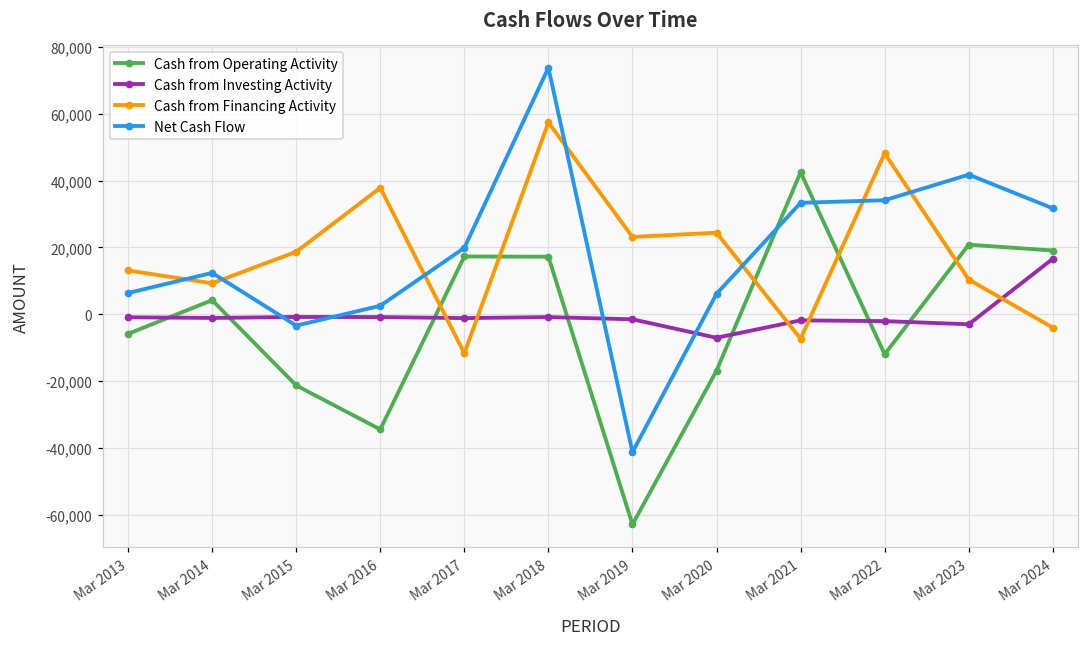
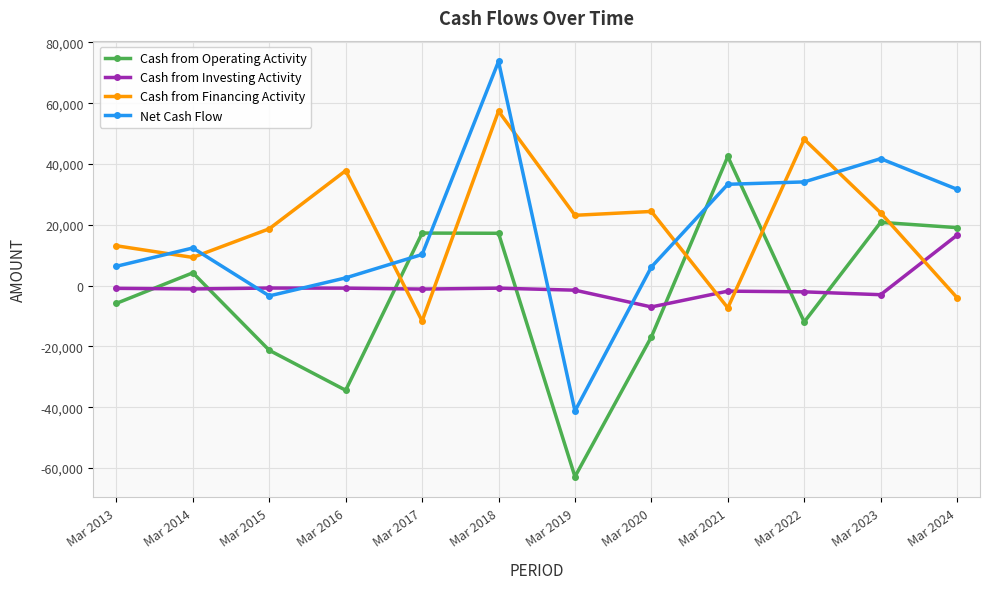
  {
    "Cash from Operating Activity": {
      "Mar 2013": "-6,000",
      "Mar 2014": "4,000",
      "Mar 2015": "-21,000",
      "Mar 2016": "-34,000",
      "Mar 2017": "17,000",
      "Mar 2018": "17,000",
      "Mar 2019": "-63,000",
      "Mar 2020": "-17,000",
      "Mar 2021": "42,000",
      "Mar 2022": "-12,000",
      "Mar 2023": "21,000",
      "Mar 2024": "19,000"
    },
    "Cash from Investing Activity": {
      "Mar 2013": "-1,000",
      "Mar 2014": "-1,000",
      "Mar 2015": "-1,000",
      "Mar 2016": "-1,000",
      "Mar 2017": "-1,000",
      "Mar 2018": "-1,000",
      "Mar 2019": "-2,000",
      "Mar 2020": "-7,000",
      "Mar 2021": "-2,000",
      "Mar 2022": "-2,000",
      "Mar 2023": "-3,000",
      "Mar 2024": "17,000"
    },
    "Cash from Financing Activity": {
      "Mar 2013": "13,000",
      "Mar 2014": "9,000",
      "Mar 2015": "19,000",
      "Mar 2016": "38,000",
      "Mar 2017": "-12,000",
      "Mar 2018": "57,000",
      "Mar 2019": "23,000",
      "Mar 2020": "24,000",
      "Mar 2021": "-7,000",
      "Mar 2022": "48,000",
-     "Mar 2023": "10,000",
+     "Mar 2023": "24,000",
      "Mar 2024": "-4,000"
    },
    "Net Cash Flow": {
      "Mar 2013": "6,000",
      "Mar 2014": "12,000",
      "Mar 2015": "-3,000",
      "Mar 2016": "3,000",
-     "Mar 2017": "20,000",
+     "Mar 2017": "10,000",
      "Mar 2018": "74,000",
      "Mar 2019": "-41,000",
      "Mar 2020": "6,000",
      "Mar 2021": "33,000",
      "Mar 2022": "34,000",
      "Mar 2023": "42,000",
      "Mar 2024": "32,000"
    }
  }
